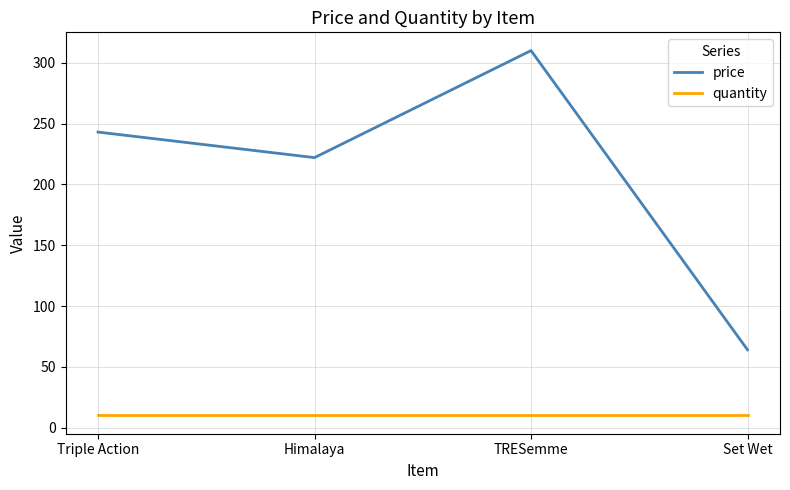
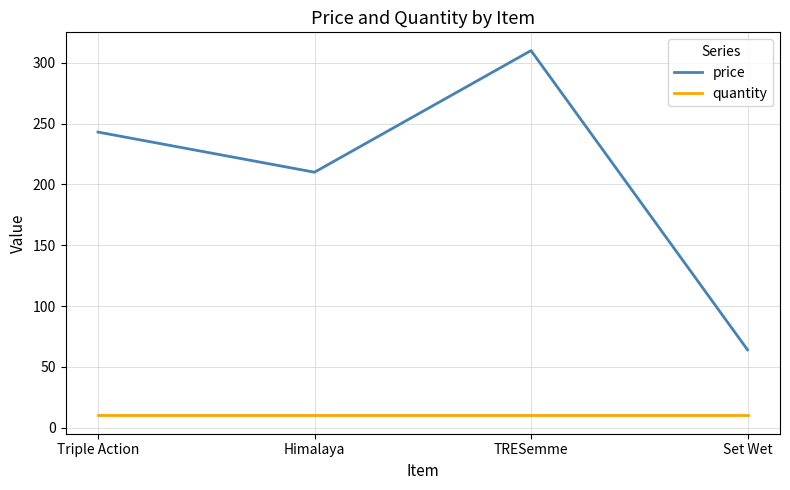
  {
    "price": {
      "Triple Action": 243,
-     "Himalaya": 222,
+     "Himalaya": 210,
      "TRESemme": 310,
      "Set Wet": 64
    },
    "quantity": {
      "Triple Action": 10,
      "Himalaya": 10,
      "TRESemme": 10,
      "Set Wet": 10
    }
  }
